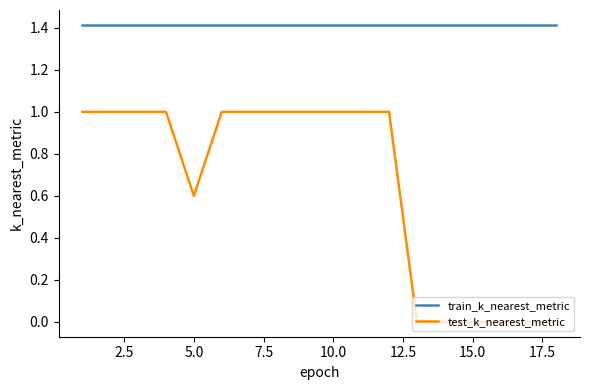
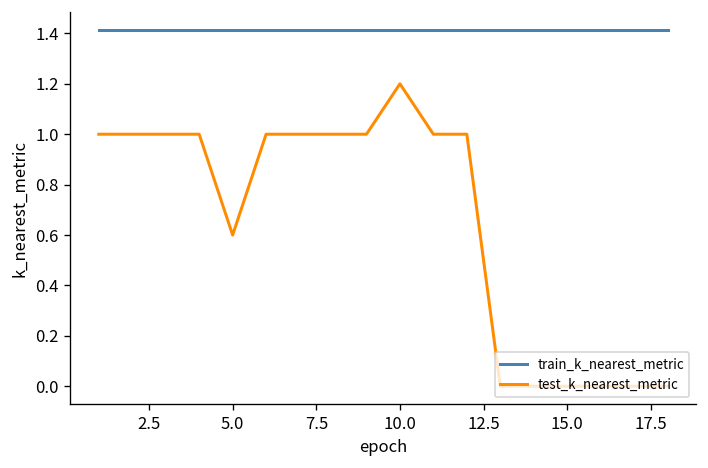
  {
    "train_k_nearest_metric": {
      "5.0": 1.41,
      "10.0": 1.41,
      "15.0": 1.41
    },
    "test_k_nearest_metric": {
      "5.0": 0.6,
-     "10.0": 1.0
+     "10.0": 1.2
    }
  }
